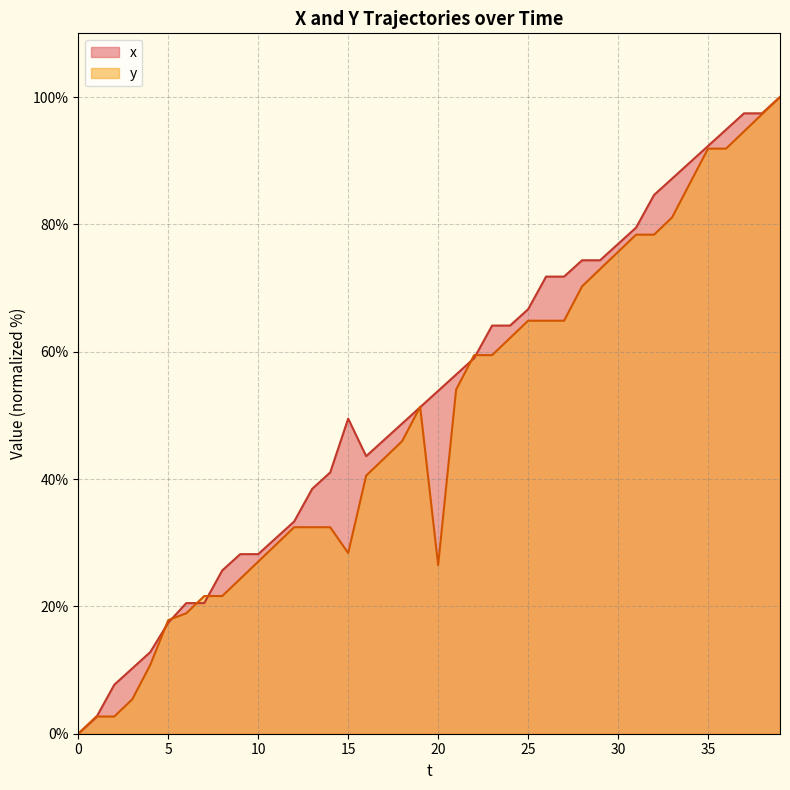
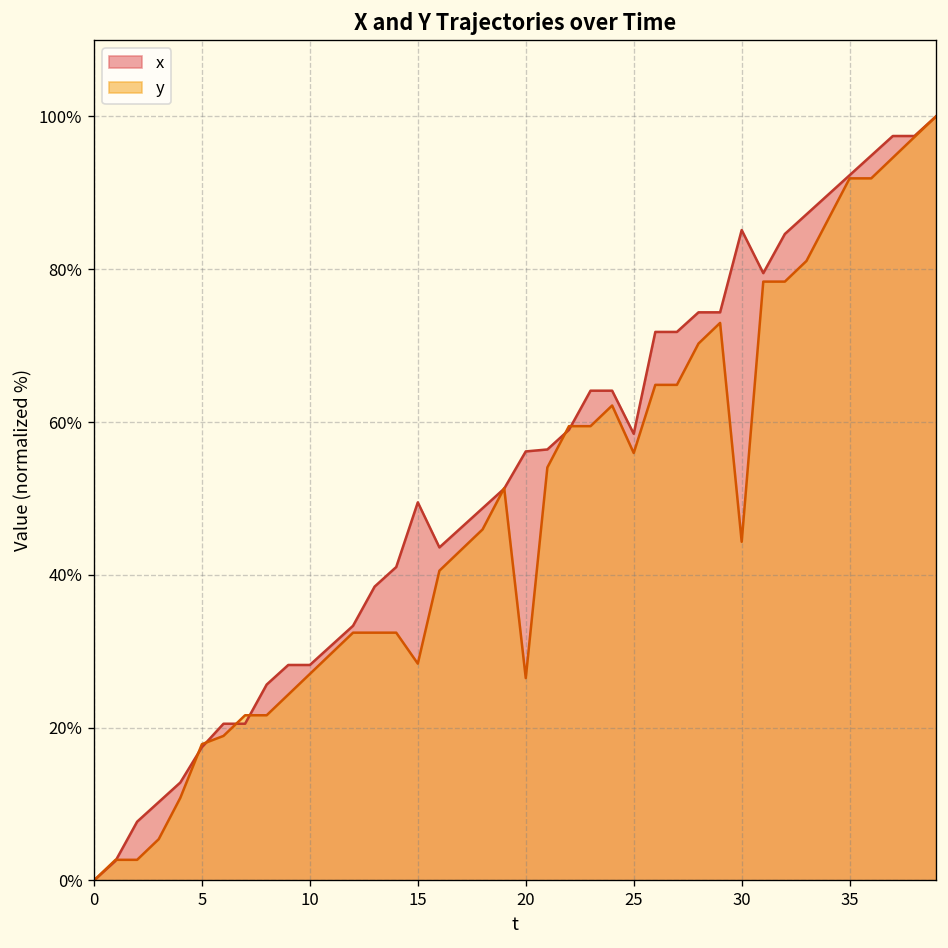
  {
    "x": {
      "5": "17%",
      "10": "28%",
      "15": "49%",
-     "20": "54%",
-     "25": "67%",
-     "30": "77%",
+     "20": "56%",
+     "25": "58%",
+     "30": "85%",
      "35": "92%"
    },
    "y": {
      "5": "18%",
      "10": "27%",
      "15": "28%",
      "20": "26%",
-     "25": "65%",
-     "30": "76%",
+     "25": "56%",
+     "30": "44%",
      "35": "92%"
    }
  }
